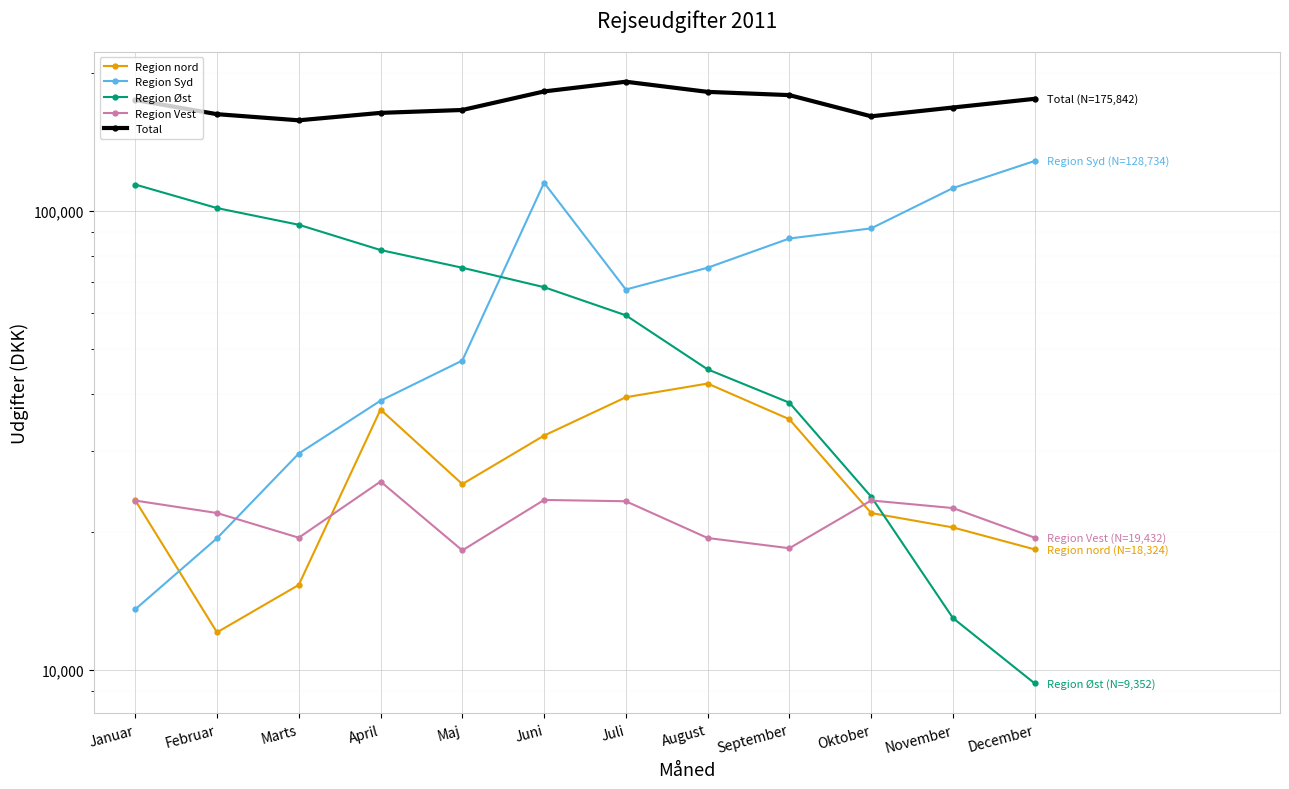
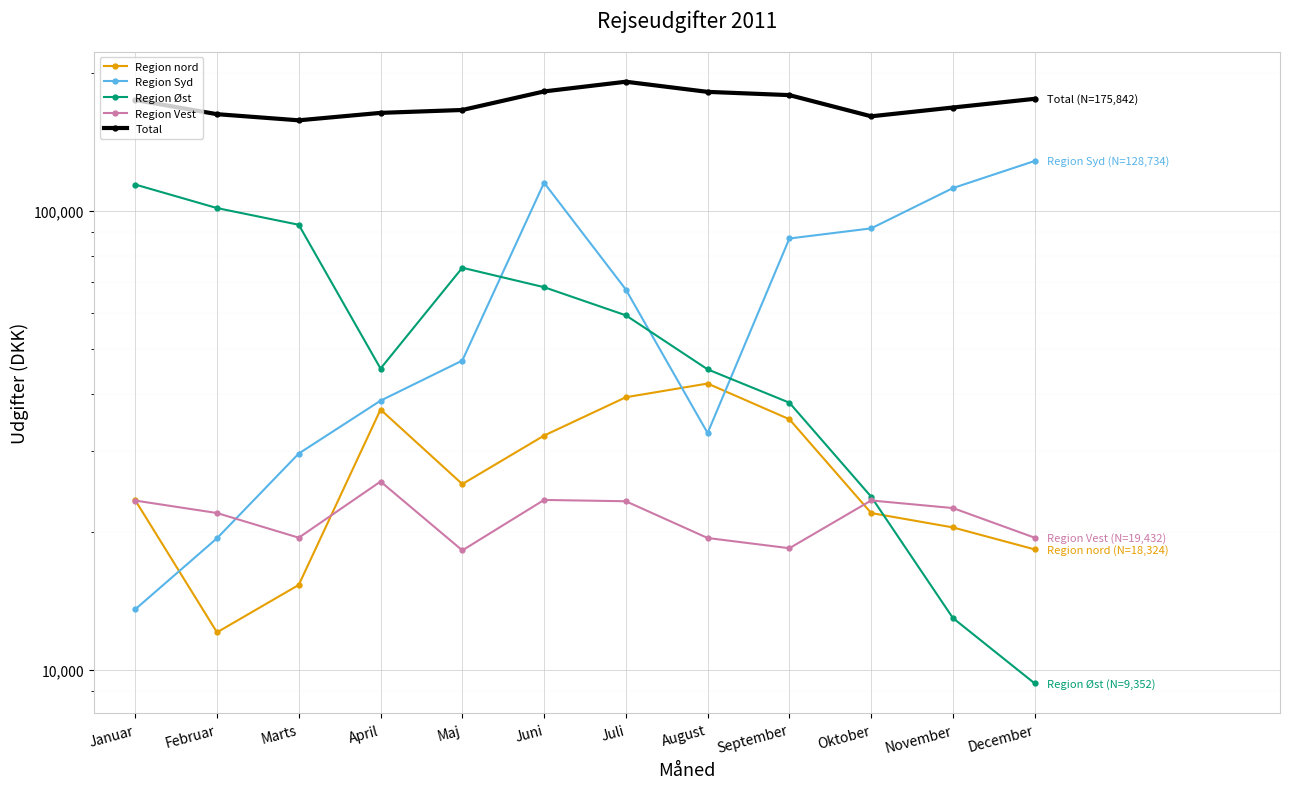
  {
    "Region nord": {
      "December": "18,324"
    },
    "Region Syd": {
      "Januar": "13,600",
      "Februar": "19,400",
      "Marts": "30,000",
      "April": "39,000",
      "Maj": "47,000",
      "Juni": "115,000",
      "Juli": "68,000",
-     "August": "75,000",
+     "August": "33,000",
      "September": "87,000",
      "Oktober": "92,000",
      "November": "112,000"
    },
    "Region Øst": {
      "Januar": "114,000",
      "Februar": "102,000",
      "Marts": "93,000",
-     "April": "82,000",
+     "April": "45,000",
      "Maj": "75,000",
      "Juni": "68,000",
      "Juli": "59,000",
      "August": "45,000",
      "September": "38,000",
      "Oktober": "24,000",
      "November": "13,000"
    },
    "Region Vest": {
      "December": "19,432"
    },
    "Total": {
      "December": "175,842"
    }
  }
